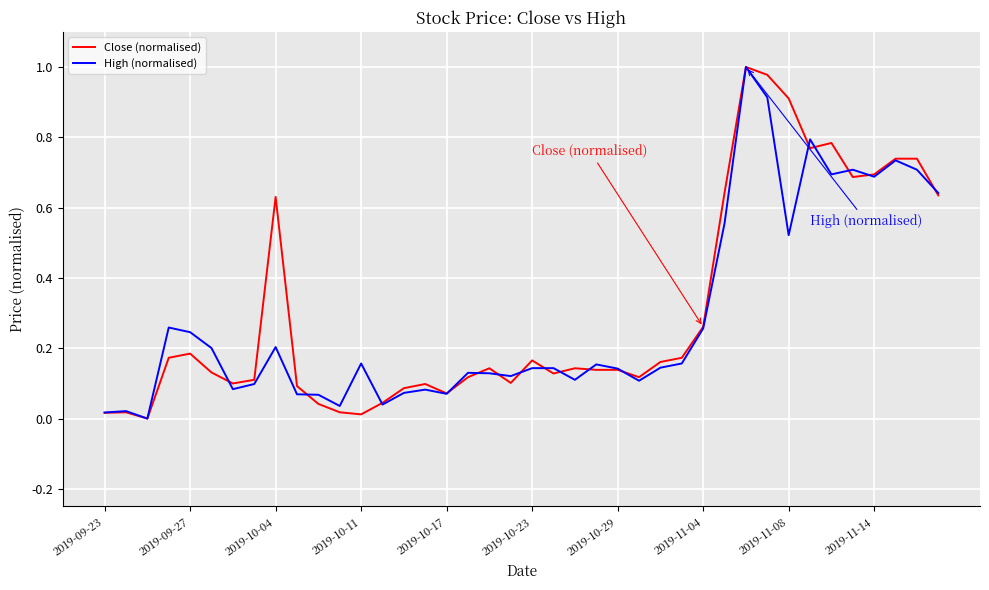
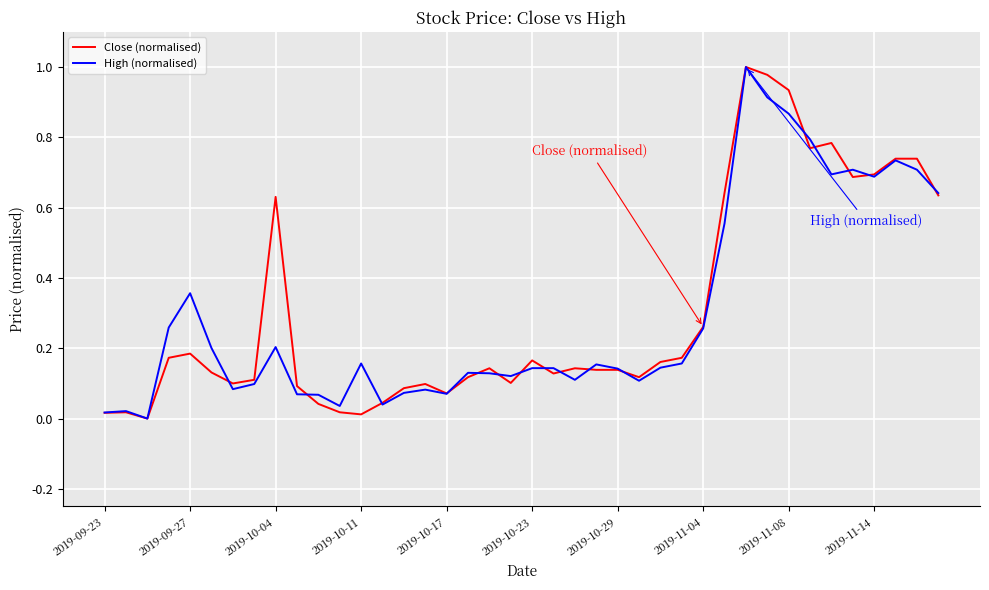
  {
    "Close (normalised)": {
      "2019-09-27": 0.18,
      "2019-10-04": 0.63,
      "2019-10-11": 0.01,
      "2019-10-23": 0.17,
-     "2019-11-08": 0.91
+     "2019-11-08": 0.93
    },
    "High (normalised)": {
-     "2019-09-27": 0.25,
+     "2019-09-27": 0.36,
      "2019-10-04": 0.20,
      "2019-10-11": 0.16,
      "2019-10-23": 0.14,
-     "2019-11-08": 0.52
+     "2019-11-08": 0.87
    }
  }
